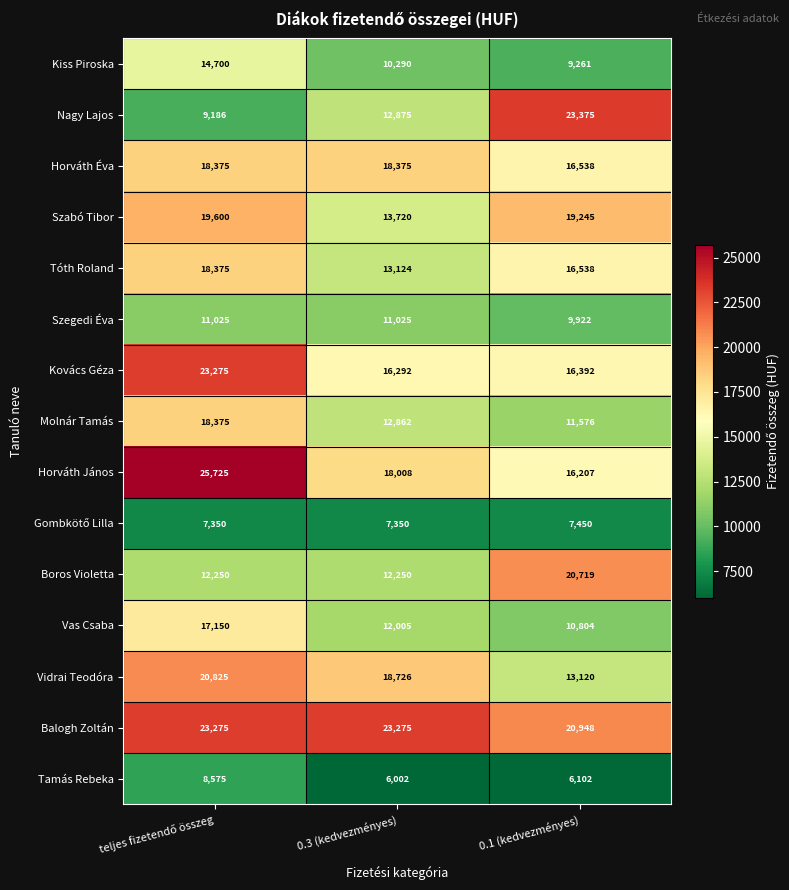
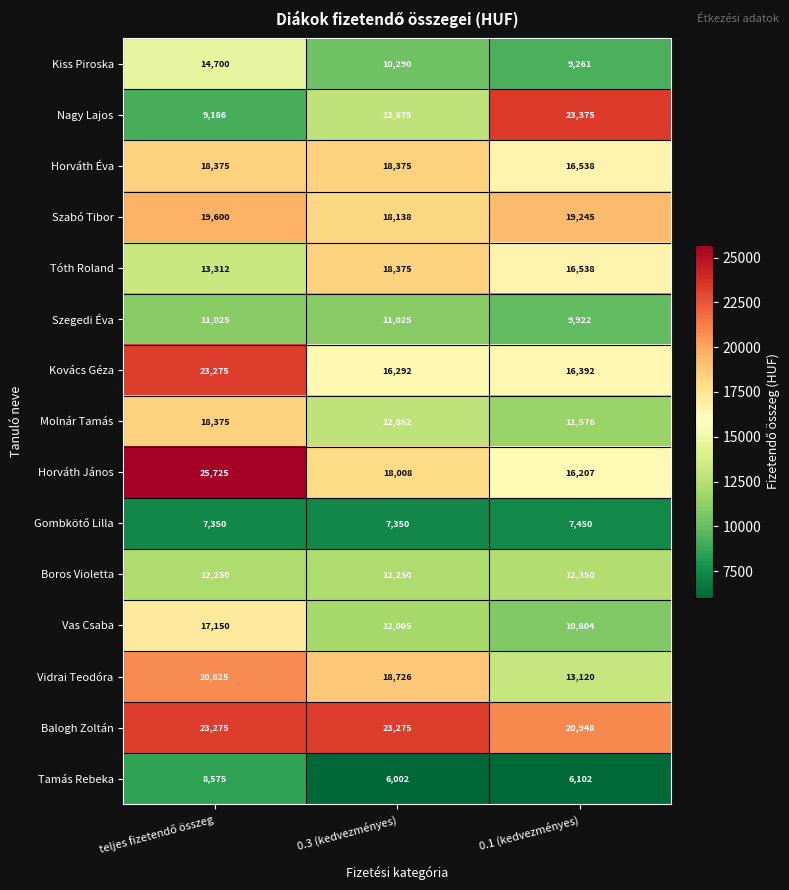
  {
    "Kiss Piroska": {
      "teljes fizetendő összeg": "14,700",
      "0.3 (kedvezményes)": "10,290",
      "0.1 (kedvezményes)": "9,261"
    },
    "Nagy Lajos": {
      "teljes fizetendő összeg": "9,186",
      "0.3 (kedvezményes)": "12,875",
      "0.1 (kedvezményes)": "23,375"
    },
    "Horváth Éva": {
      "teljes fizetendő összeg": "18,375",
      "0.3 (kedvezményes)": "18,375",
      "0.1 (kedvezményes)": "16,538"
    },
    "Szabó Tibor": {
      "teljes fizetendő összeg": "19,600",
-     "0.3 (kedvezményes)": "13,720",
+     "0.3 (kedvezményes)": "18,138",
      "0.1 (kedvezményes)": "19,245"
    },
    "Tóth Roland": {
-     "teljes fizetendő összeg": "18,375",
-     "0.3 (kedvezményes)": "13,124",
+     "teljes fizetendő összeg": "13,312",
+     "0.3 (kedvezményes)": "18,375",
      "0.1 (kedvezményes)": "16,538"
    },
    "Szegedi Éva": {
      "teljes fizetendő összeg": "11,025",
      "0.3 (kedvezményes)": "11,025",
      "0.1 (kedvezményes)": "9,922"
    },
    "Kovács Géza": {
      "teljes fizetendő összeg": "23,275",
      "0.3 (kedvezményes)": "16,292",
      "0.1 (kedvezményes)": "16,392"
    },
    "Molnár Tamás": {
      "teljes fizetendő összeg": "18,375",
      "0.3 (kedvezményes)": "12,862",
      "0.1 (kedvezményes)": "11,576"
    },
    "Horváth János": {
      "teljes fizetendő összeg": "25,725",
      "0.3 (kedvezményes)": "18,008",
      "0.1 (kedvezményes)": "16,207"
    },
    "Gombkötő Lilla": {
      "teljes fizetendő összeg": "7,350",
      "0.3 (kedvezményes)": "7,350",
      "0.1 (kedvezményes)": "7,450"
    },
    "Boros Violetta": {
      "teljes fizetendő összeg": "12,250",
      "0.3 (kedvezményes)": "12,250",
-     "0.1 (kedvezményes)": "20,719"
+     "0.1 (kedvezményes)": "12,350"
    },
    "Vas Csaba": {
      "teljes fizetendő összeg": "17,150",
      "0.3 (kedvezményes)": "12,005",
      "0.1 (kedvezményes)": "10,804"
    },
    "Vidrai Teodóra": {
      "teljes fizetendő összeg": "20,825",
      "0.3 (kedvezményes)": "18,726",
      "0.1 (kedvezményes)": "13,120"
    },
    "Balogh Zoltán": {
      "teljes fizetendő összeg": "23,275",
      "0.3 (kedvezményes)": "23,275",
      "0.1 (kedvezményes)": "20,948"
    },
    "Tamás Rebeka": {
      "teljes fizetendő összeg": "8,575",
      "0.3 (kedvezményes)": "6,002",
      "0.1 (kedvezményes)": "6,102"
    }
  }
